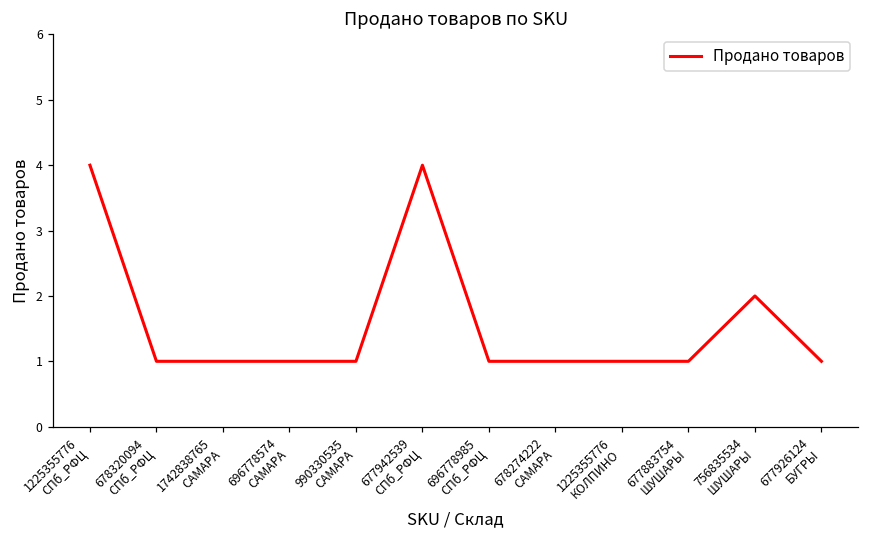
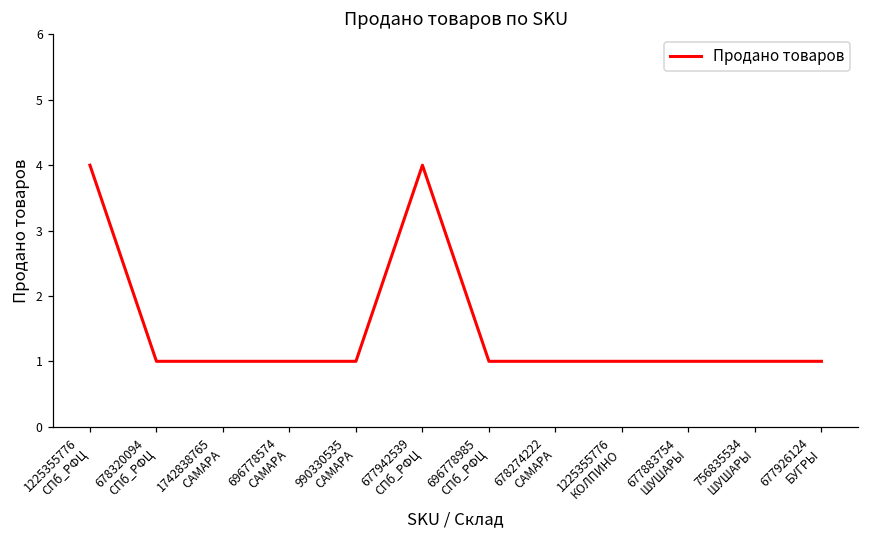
  {
    "1225355776 СПб_РФЦ": 4,
    "678320094 СПб_РФЦ": 1,
    "1742838765 САМАРА": 1,
    "696778574 САМАРА": 1,
    "990330535 САМАРА": 1,
    "677942539 СПб_РФЦ": 4,
    "696778985 СПб_РФЦ": 1,
    "678274222 САМАРА": 1,
    "1225355776 КОЛПИНО": 1,
    "677883754 ШУШАРЫ": 1,
-   "756835534 ШУШАРЫ": 2,
+   "756835534 ШУШАРЫ": 1,
    "677926124 БУГРЫ": 1
  }
